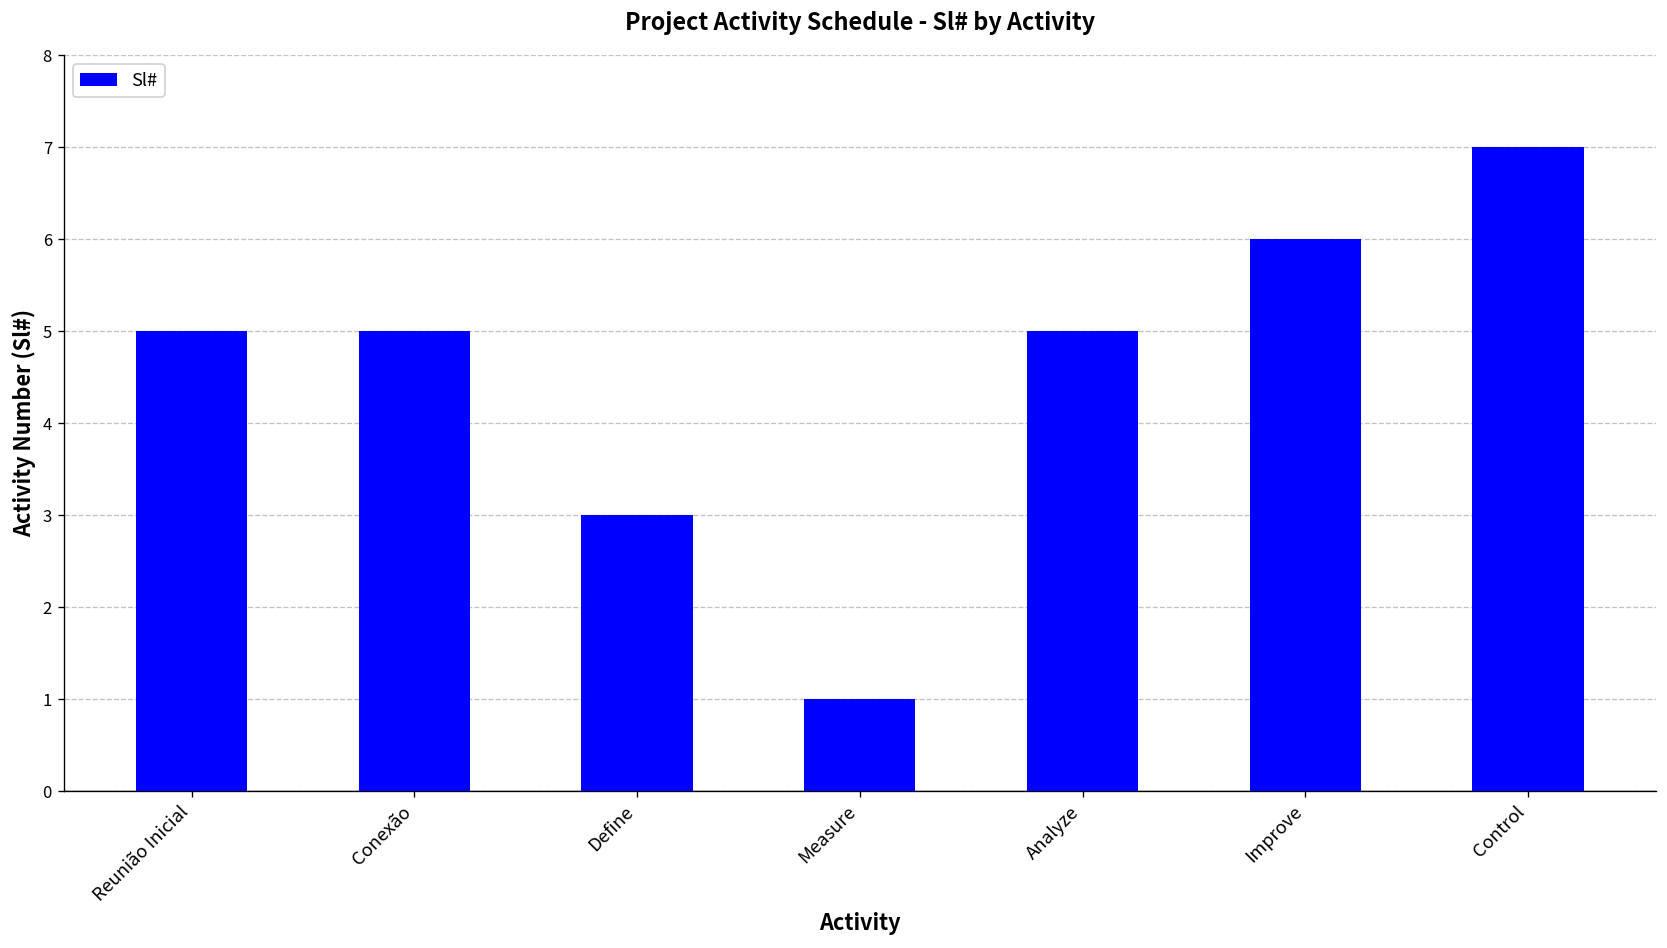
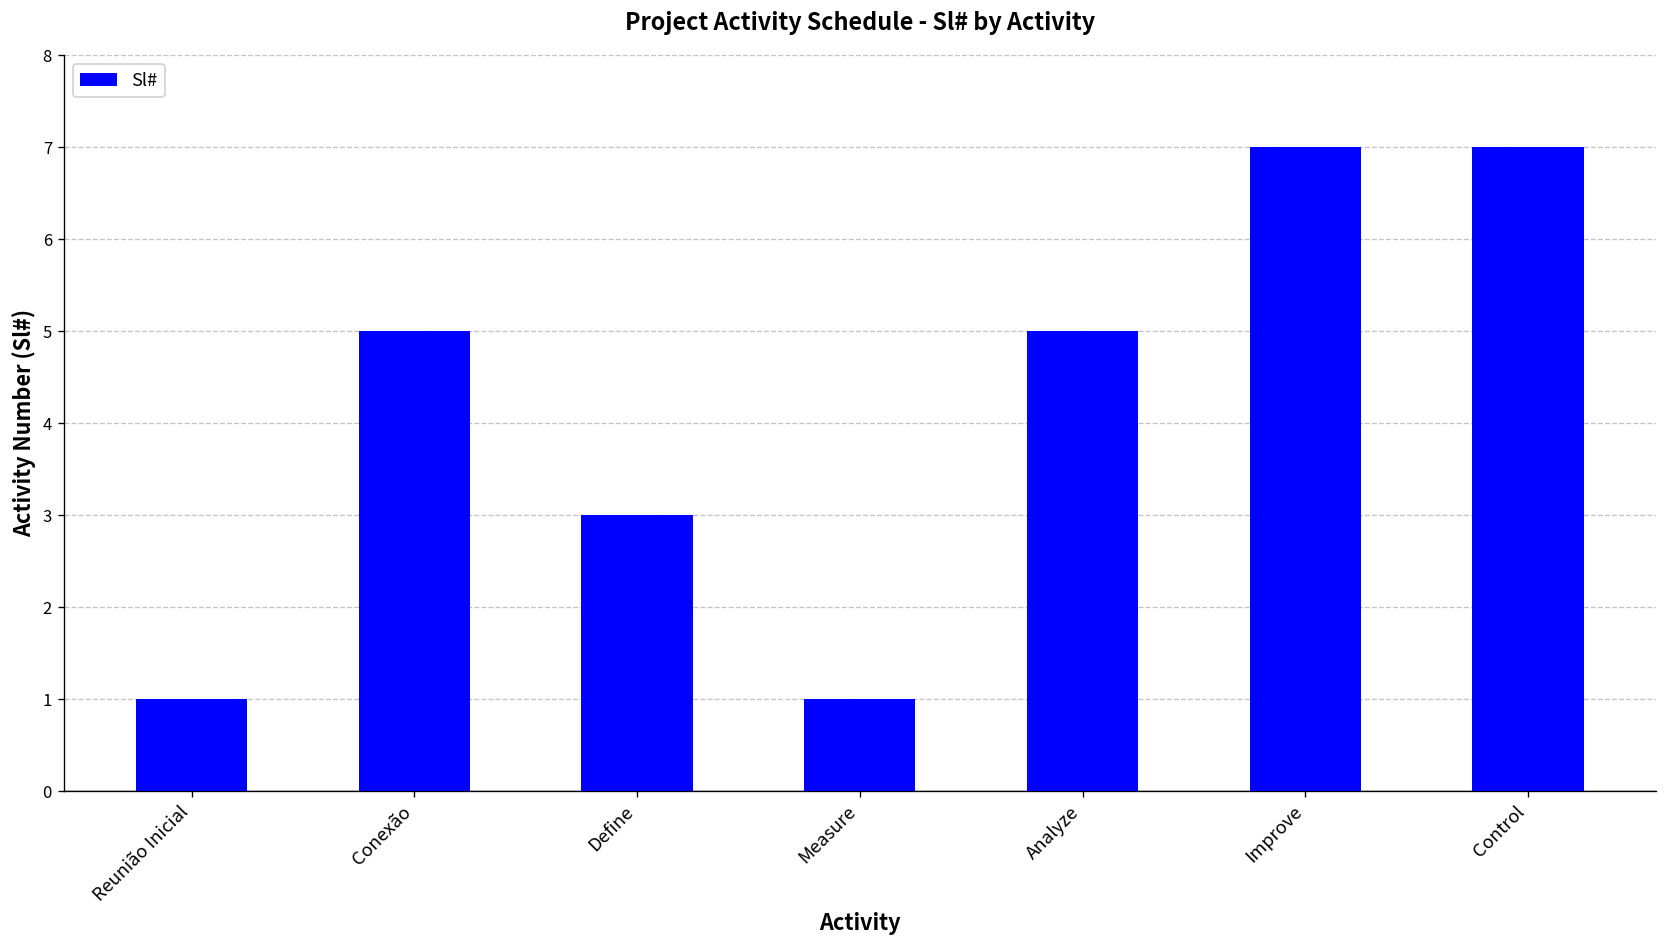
  {
-   "Reunião Inicial": 5,
+   "Reunião Inicial": 1,
    "Conexão": 5,
    "Define": 3,
    "Measure": 1,
    "Analyze": 5,
-   "Improve": 6,
+   "Improve": 7,
    "Control": 7
  }
